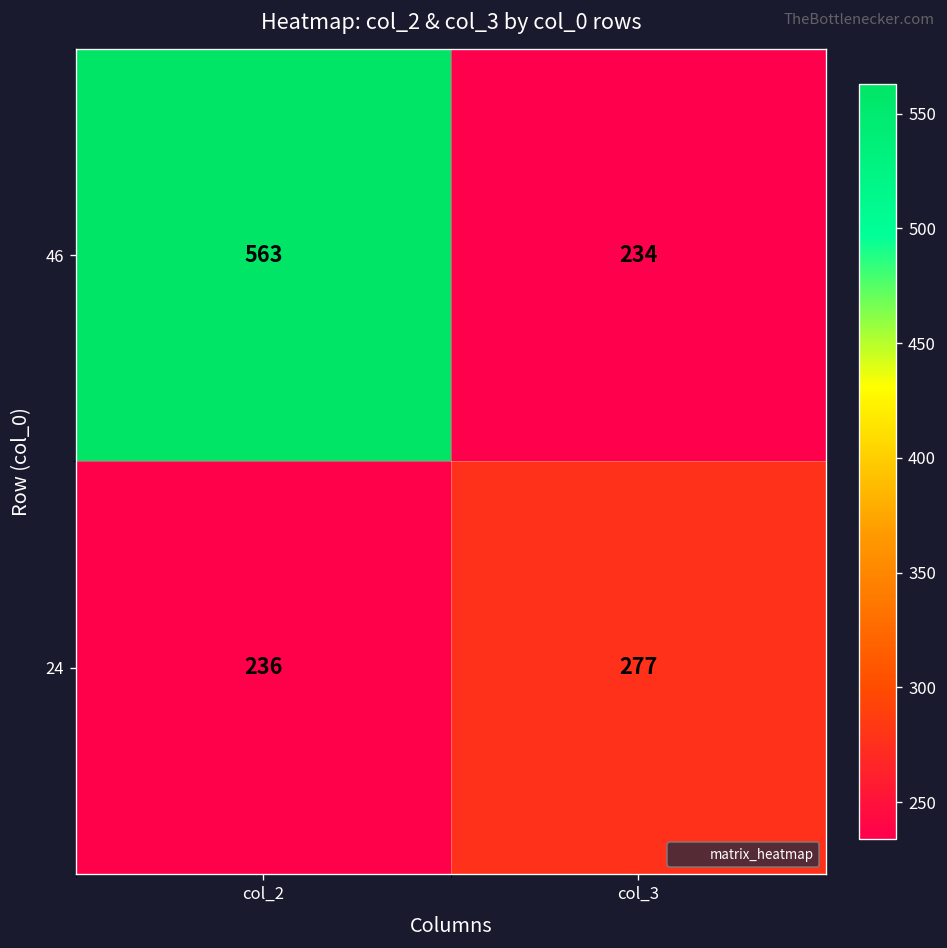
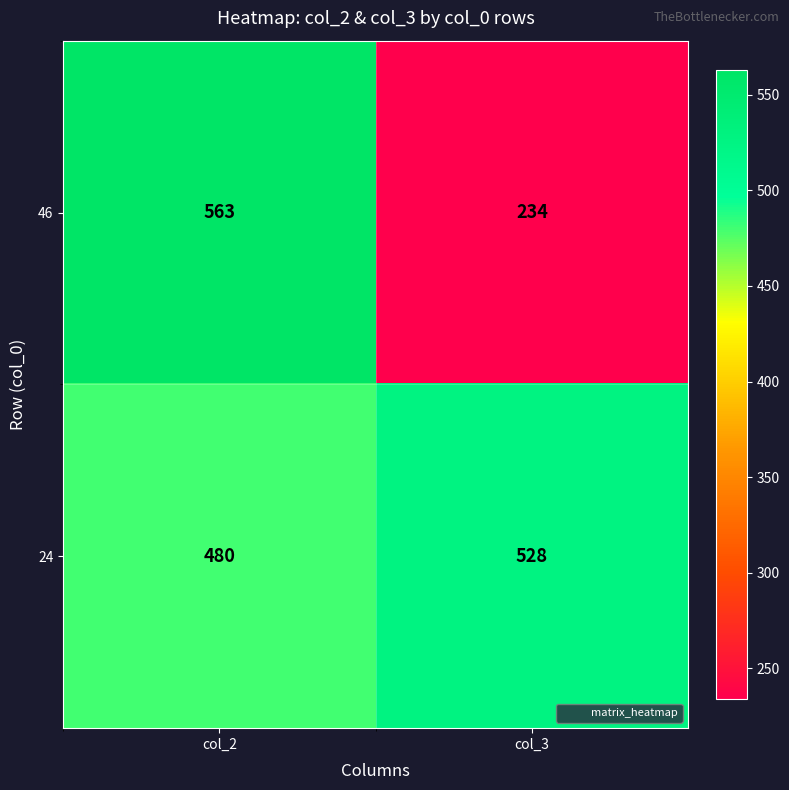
  {
    "46": {
      "col_2": 563,
      "col_3": 234
    },
    "24": {
-     "col_2": 236,
-     "col_3": 277
+     "col_2": 480,
+     "col_3": 528
    }
  }
